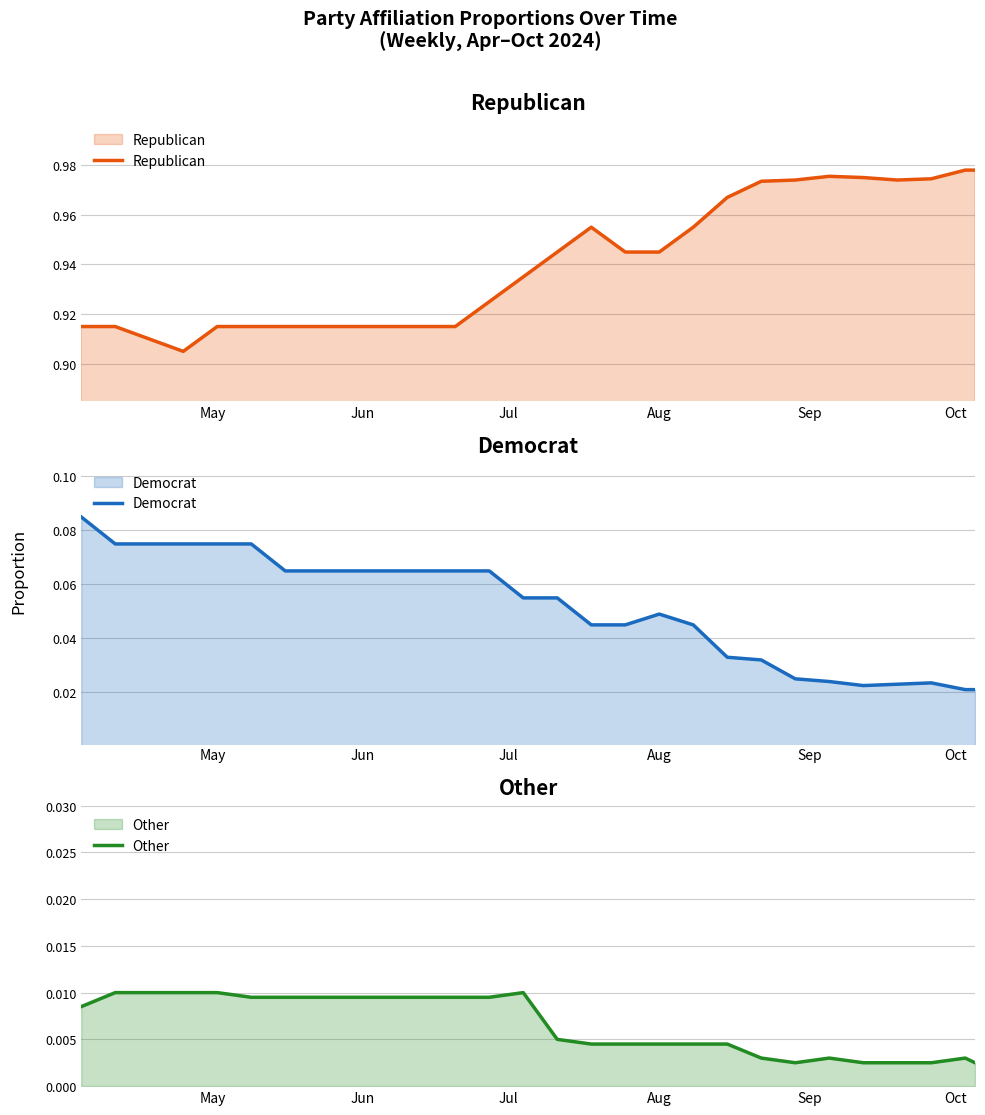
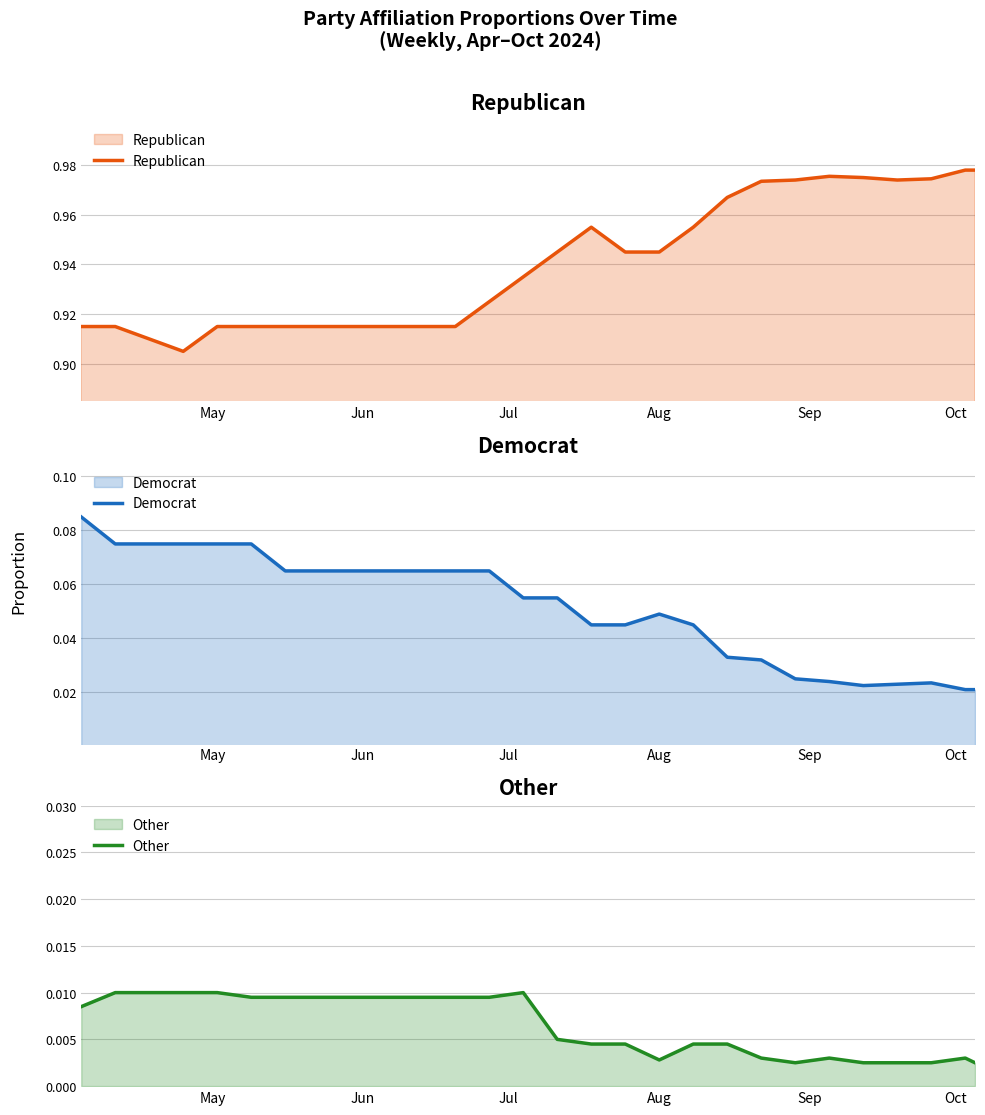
  {
    "Republican": {
      "Aug": 0.945
    },
    "Democrat": {
      "Aug": 0.049
    },
    "Other": {
-     "Aug": 0.005
+     "Aug": 0.003
    }
  }
